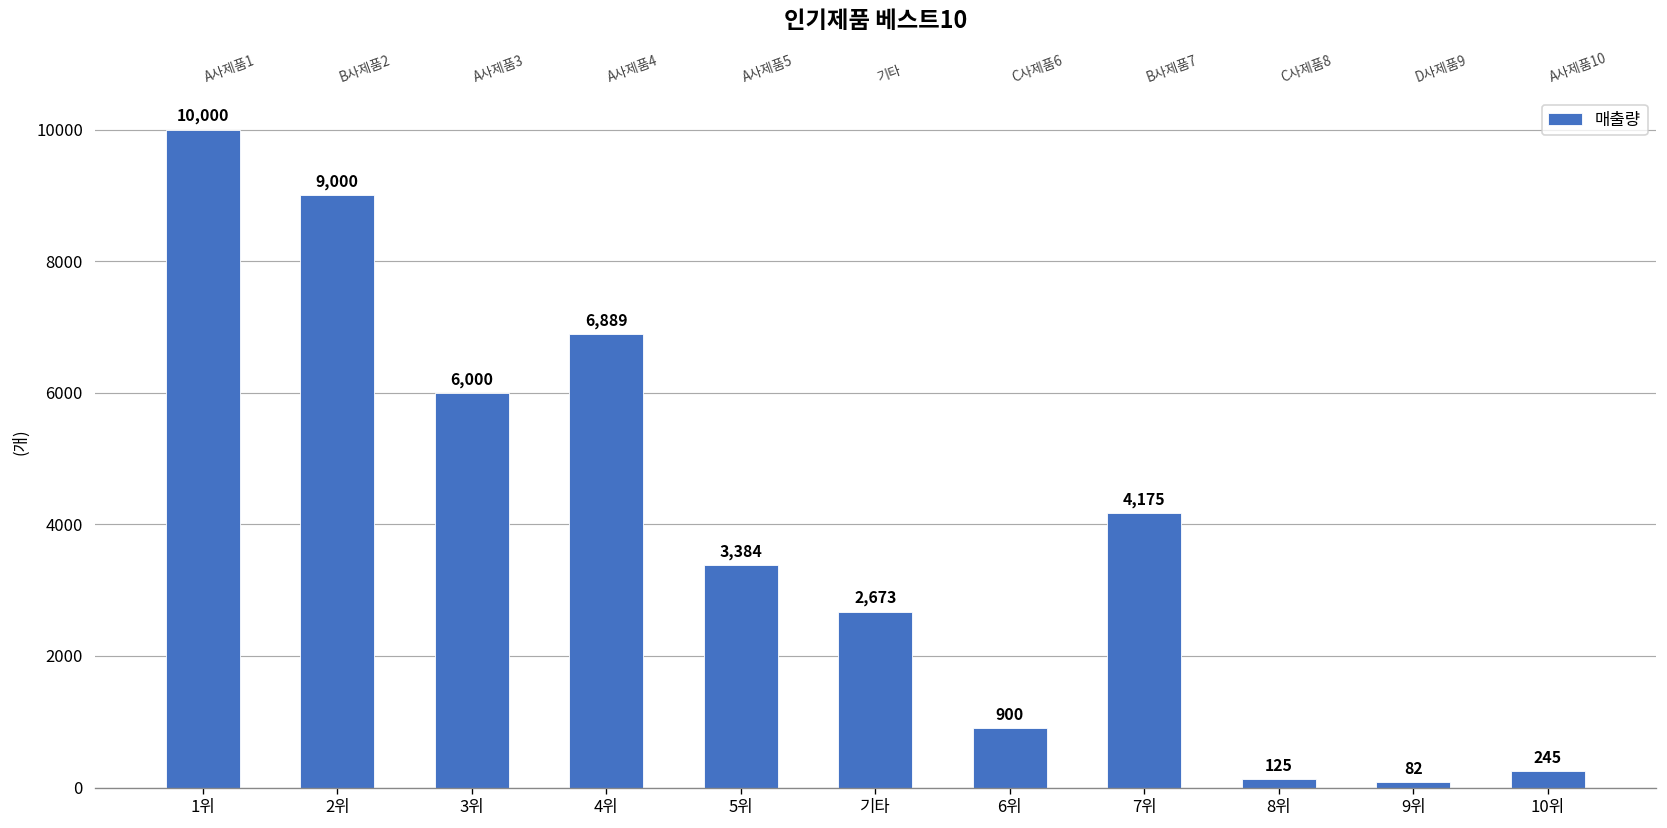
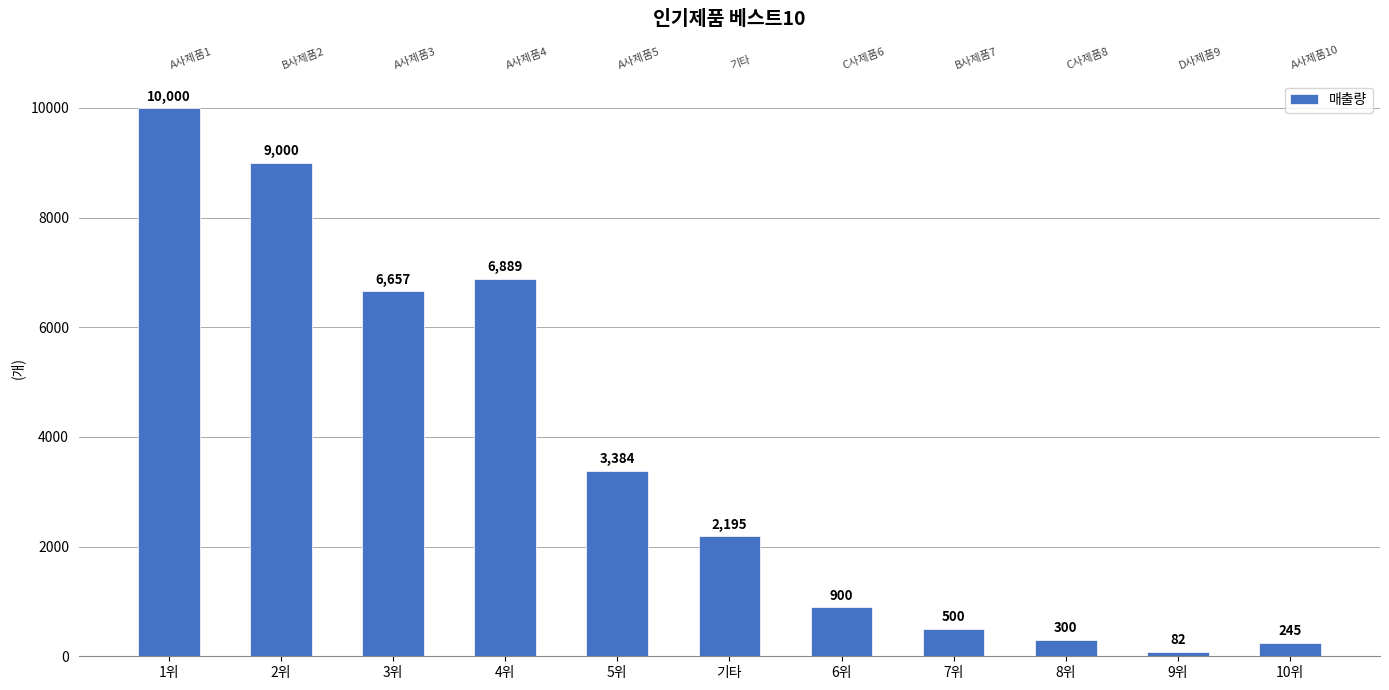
  {
    "1위": "10,000",
    "2위": "9,000",
-   "3위": "6,000",
+   "3위": "6,657",
    "4위": "6,889",
    "5위": "3,384",
-   "기타": "2,673",
+   "기타": "2,195",
    "6위": "900",
-   "7위": "4,175",
-   "8위": "125",
+   "7위": "500",
+   "8위": "300",
    "9위": "82",
    "10위": "245"
  }
